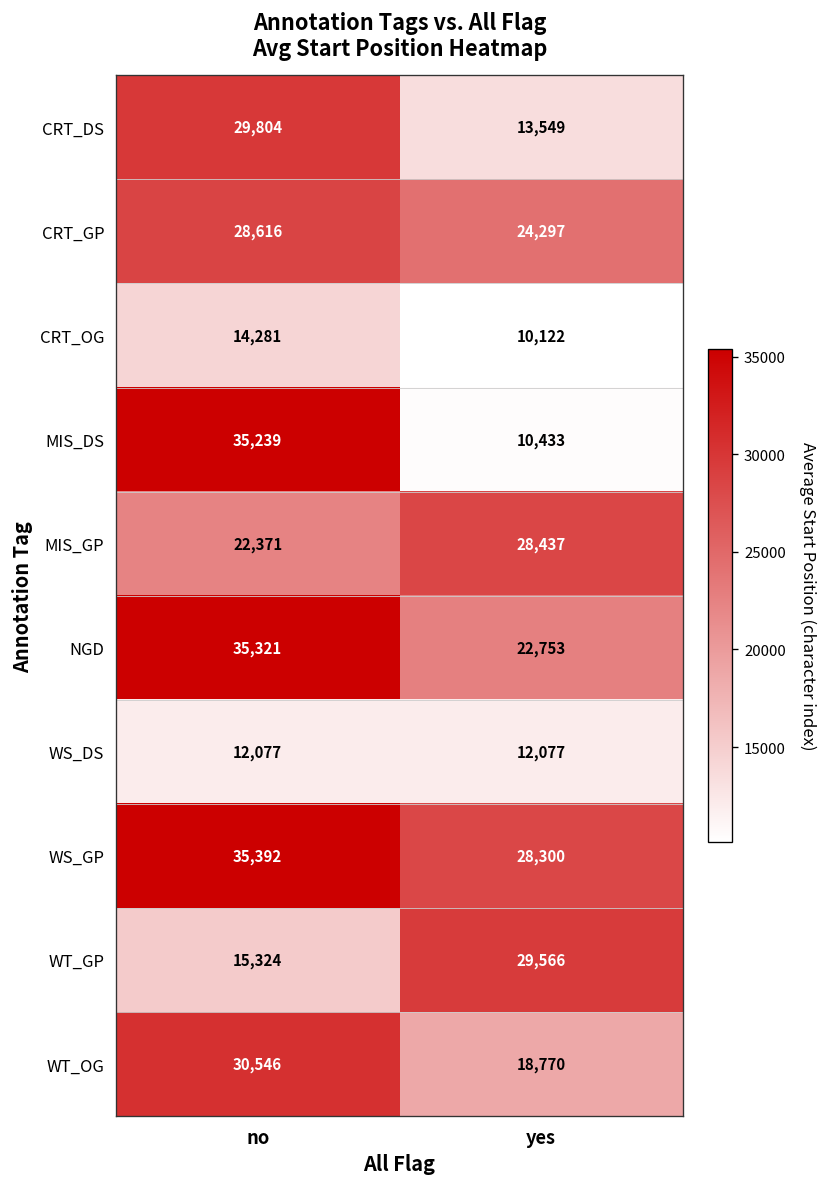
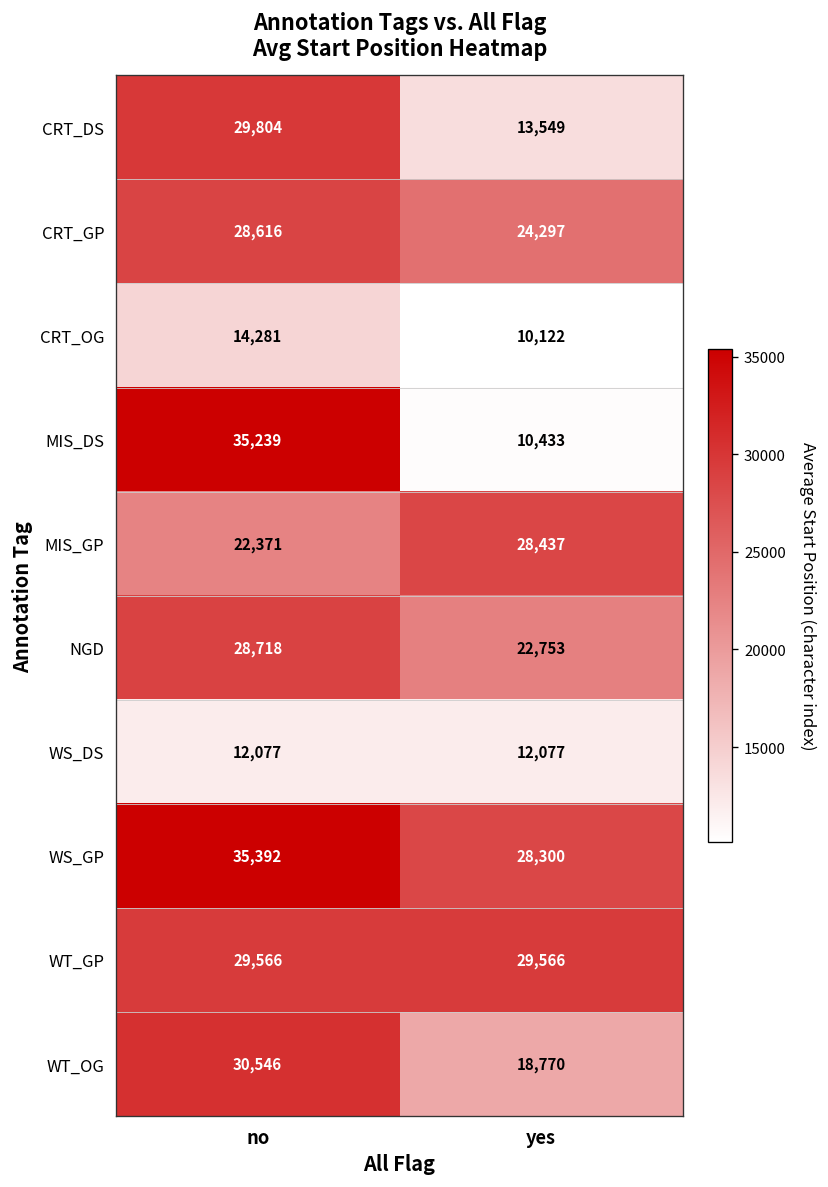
  {
    "CRT_DS": {
      "no": "29,804",
      "yes": "13,549"
    },
    "CRT_GP": {
      "no": "28,616",
      "yes": "24,297"
    },
    "CRT_OG": {
      "no": "14,281",
      "yes": "10,122"
    },
    "MIS_DS": {
      "no": "35,239",
      "yes": "10,433"
    },
    "MIS_GP": {
      "no": "22,371",
      "yes": "28,437"
    },
    "NGD": {
-     "no": "35,321",
+     "no": "28,718",
      "yes": "22,753"
    },
    "WS_DS": {
      "no": "12,077",
      "yes": "12,077"
    },
    "WS_GP": {
      "no": "35,392",
      "yes": "28,300"
    },
    "WT_GP": {
-     "no": "15,324",
+     "no": "29,566",
      "yes": "29,566"
    },
    "WT_OG": {
      "no": "30,546",
      "yes": "18,770"
    }
  }
